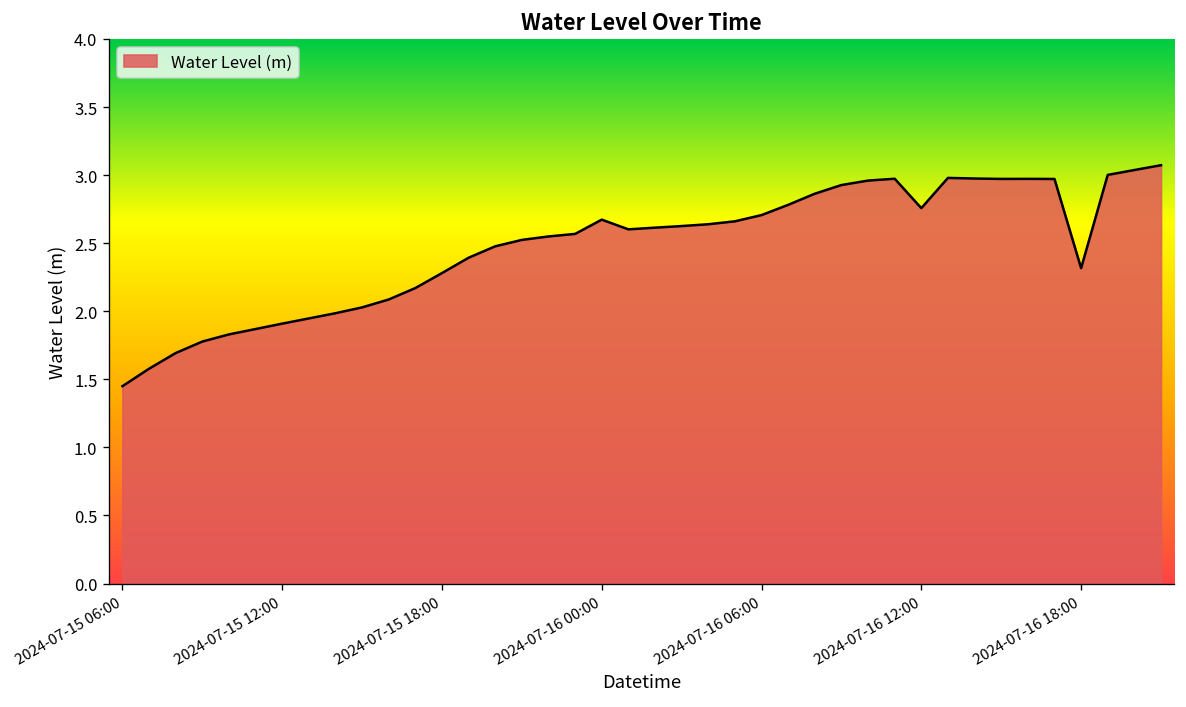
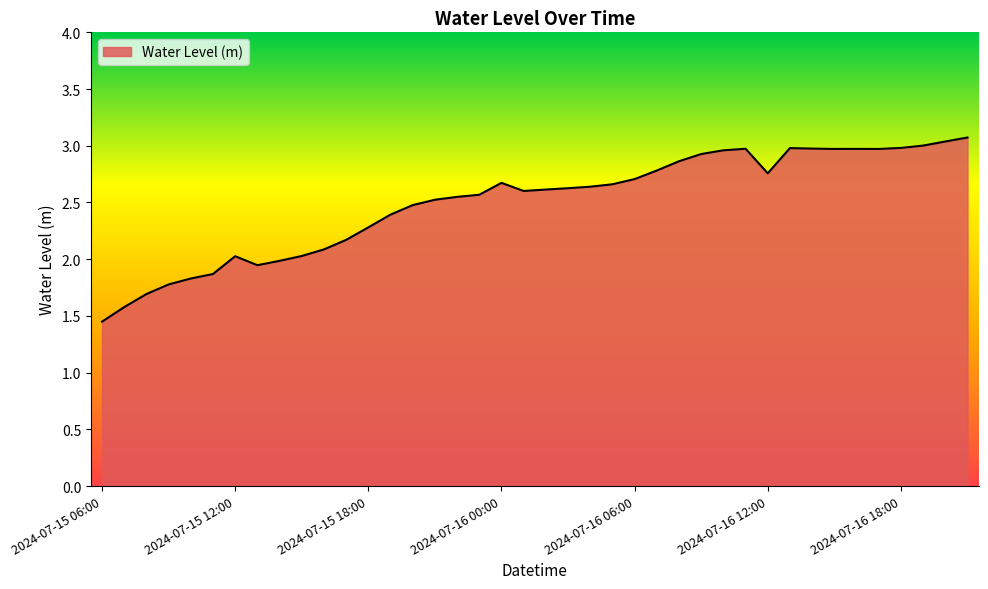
  {
    "2024-07-15 06:00": 1.45,
-   "2024-07-15 12:00": 1.91,
+   "2024-07-15 12:00": 2.03,
    "2024-07-15 18:00": 2.28,
    "2024-07-16 00:00": 2.67,
    "2024-07-16 06:00": 2.71,
    "2024-07-16 12:00": 2.76,
-   "2024-07-16 18:00": 2.32
+   "2024-07-16 18:00": 2.98
  }
